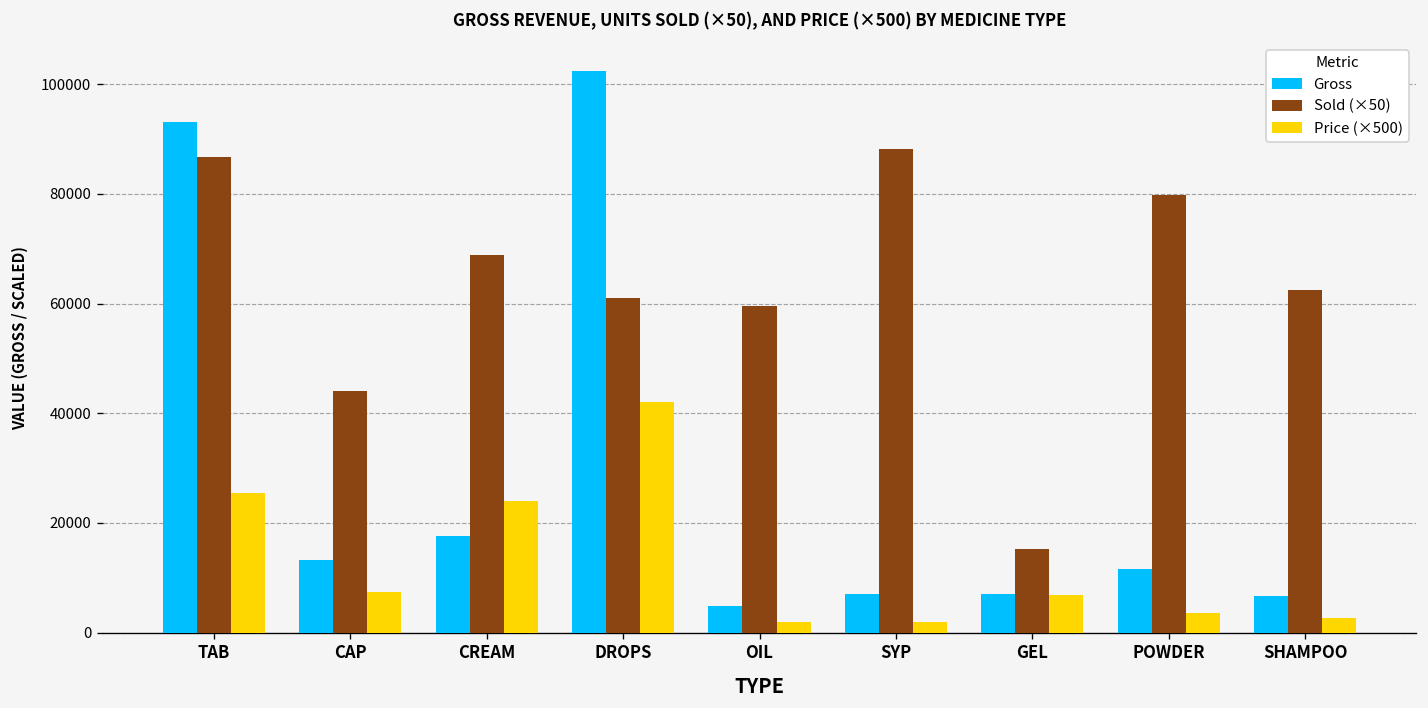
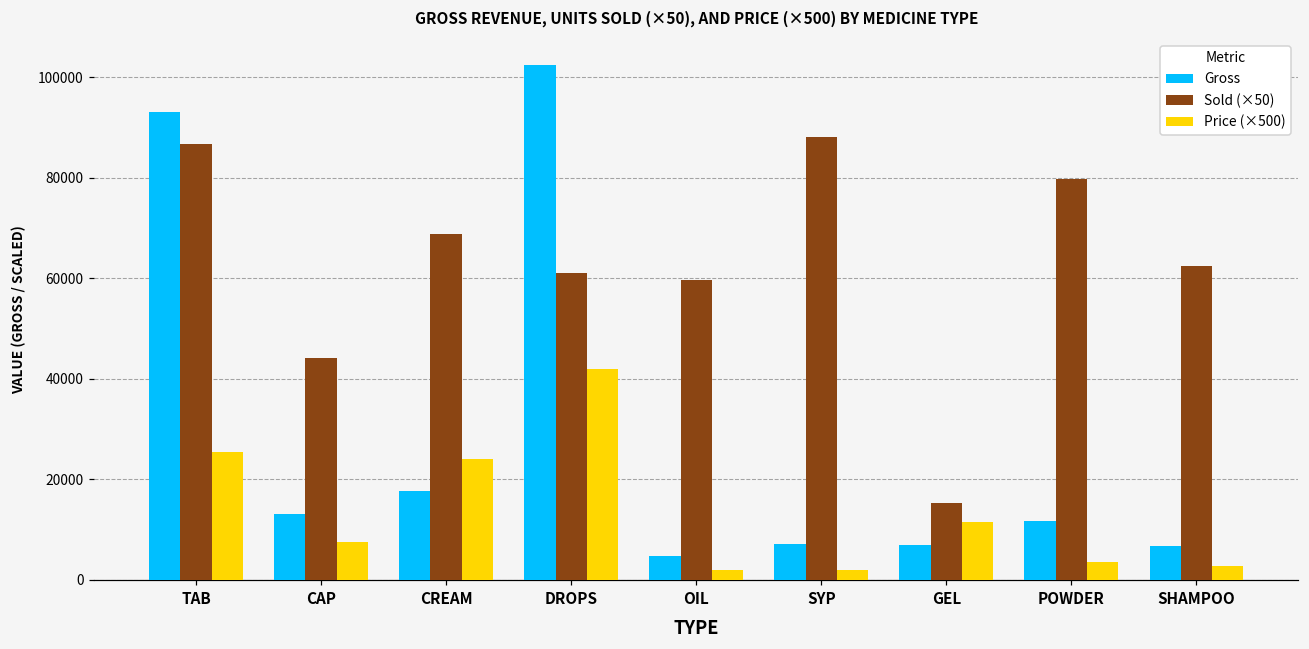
  {
    "Gross": {
      "TAB": 93000,
      "CAP": 13000,
      "CREAM": 18000,
      "DROPS": 102000,
      "OIL": 5000,
      "SYP": 7000,
      "GEL": 7000,
      "POWDER": 12000,
      "SHAMPOO": 7000
    },
    "Sold (×50)": {
      "TAB": 87000,
      "CAP": 44000,
      "CREAM": 69000,
      "DROPS": 61000,
      "OIL": 60000,
      "SYP": 88000,
      "GEL": 15000,
      "POWDER": 80000,
      "SHAMPOO": 63000
    },
    "Price (×500)": {
      "TAB": 25000,
      "CAP": 7000,
      "CREAM": 24000,
      "DROPS": 42000,
      "OIL": 2000,
      "SYP": 2000,
-     "GEL": 7000,
+     "GEL": 12000,
      "POWDER": 4000,
      "SHAMPOO": 3000
    }
  }
